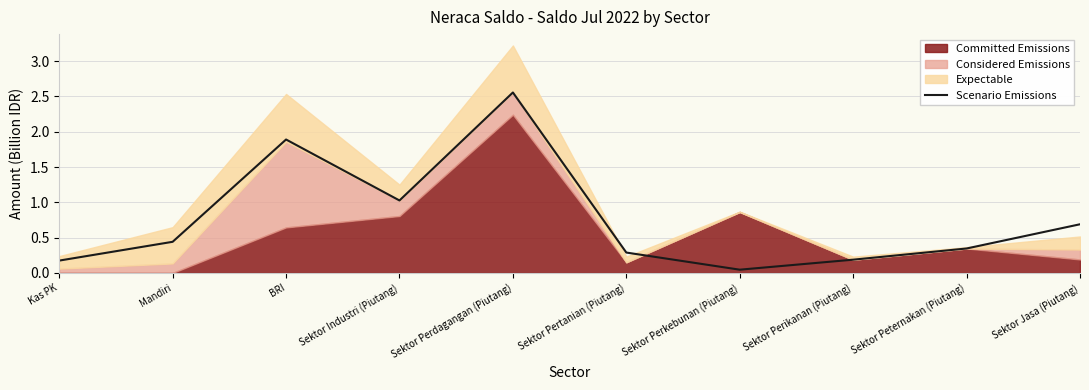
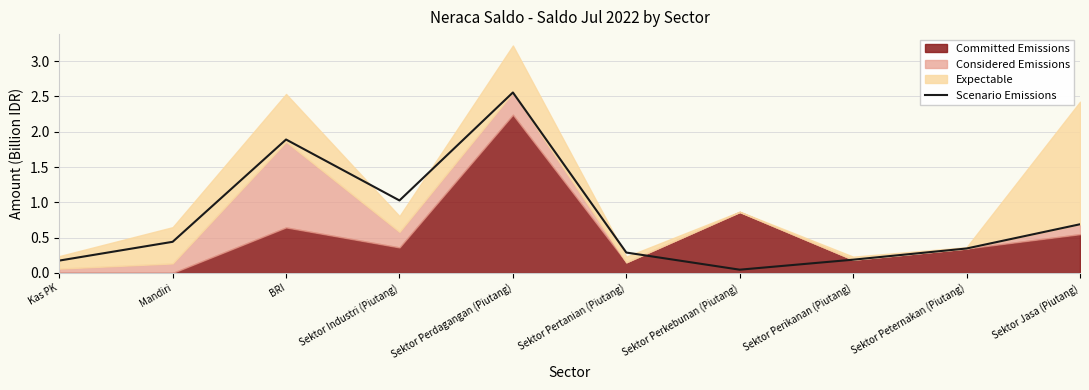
  {
    "Scenario Emissions": {
      "Kas PK": 0.2,
      "Mandiri": 0.4,
      "Sektor Pertanian (Piutang)": 0.3,
      "Sektor Perkebunan (Piutang)": 0.0
    },
    "Committed Emissions": {
      "BRI": 0.6,
-     "Sektor Industri (Piutang)": 0.8,
+     "Sektor Industri (Piutang)": 0.4,
      "Sektor Perdagangan (Piutang)": 2.2,
-     "Sektor Jasa (Piutang)": 0.2
+     "Sektor Jasa (Piutang)": 0.5
    },
    "Considered Emissions": {
      "Kas PK": 0.1,
      "Mandiri": 0.1
    },
    "Expectable": {
      "Kas PK": 0.2,
      "Mandiri": 0.5,
      "BRI": 0.7,
      "Sektor Industri (Piutang)": 0.2,
      "Sektor Perdagangan (Piutang)": 0.7,
      "Sektor Pertanian (Piutang)": 0.1,
      "Sektor Perikanan (Piutang)": 0.0,
-     "Sektor Jasa (Piutang)": 0.2
+     "Sektor Jasa (Piutang)": 1.7
    }
  }
